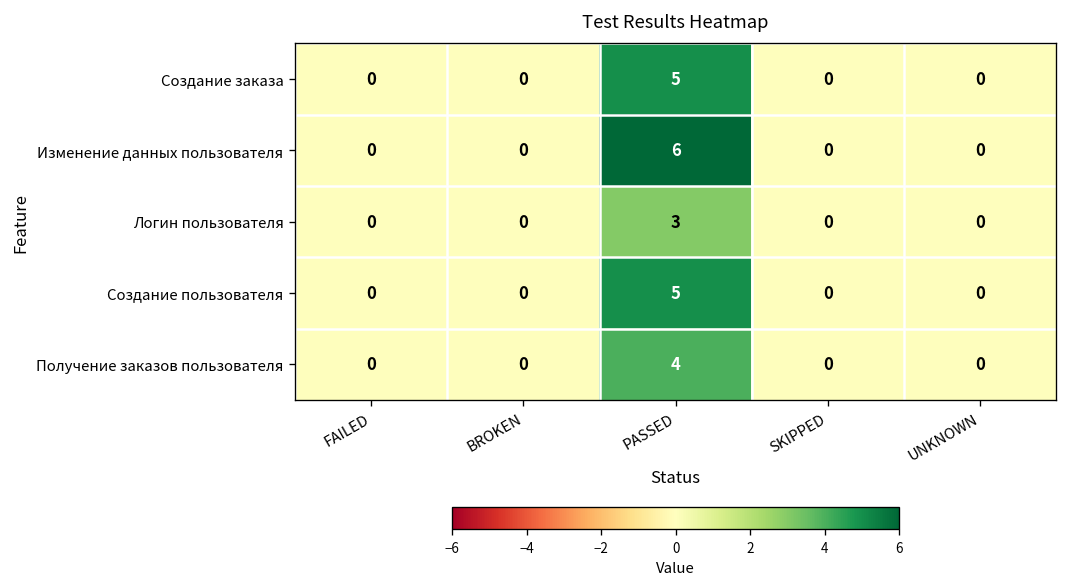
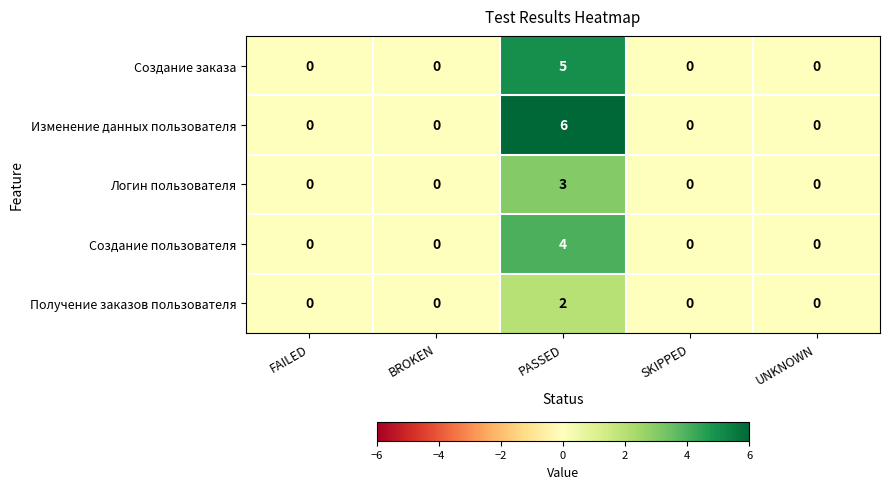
  {
    "Создание заказа": {
      "FAILED": 0,
      "BROKEN": 0,
      "PASSED": 5,
      "SKIPPED": 0,
      "UNKNOWN": 0
    },
    "Изменение данных пользователя": {
      "FAILED": 0,
      "BROKEN": 0,
      "PASSED": 6,
      "SKIPPED": 0,
      "UNKNOWN": 0
    },
    "Логин пользователя": {
      "FAILED": 0,
      "BROKEN": 0,
      "PASSED": 3,
      "SKIPPED": 0,
      "UNKNOWN": 0
    },
    "Создание пользователя": {
      "FAILED": 0,
      "BROKEN": 0,
-     "PASSED": 5,
+     "PASSED": 4,
      "SKIPPED": 0,
      "UNKNOWN": 0
    },
    "Получение заказов пользователя": {
      "FAILED": 0,
      "BROKEN": 0,
-     "PASSED": 4,
+     "PASSED": 2,
      "SKIPPED": 0,
      "UNKNOWN": 0
    }
  }
